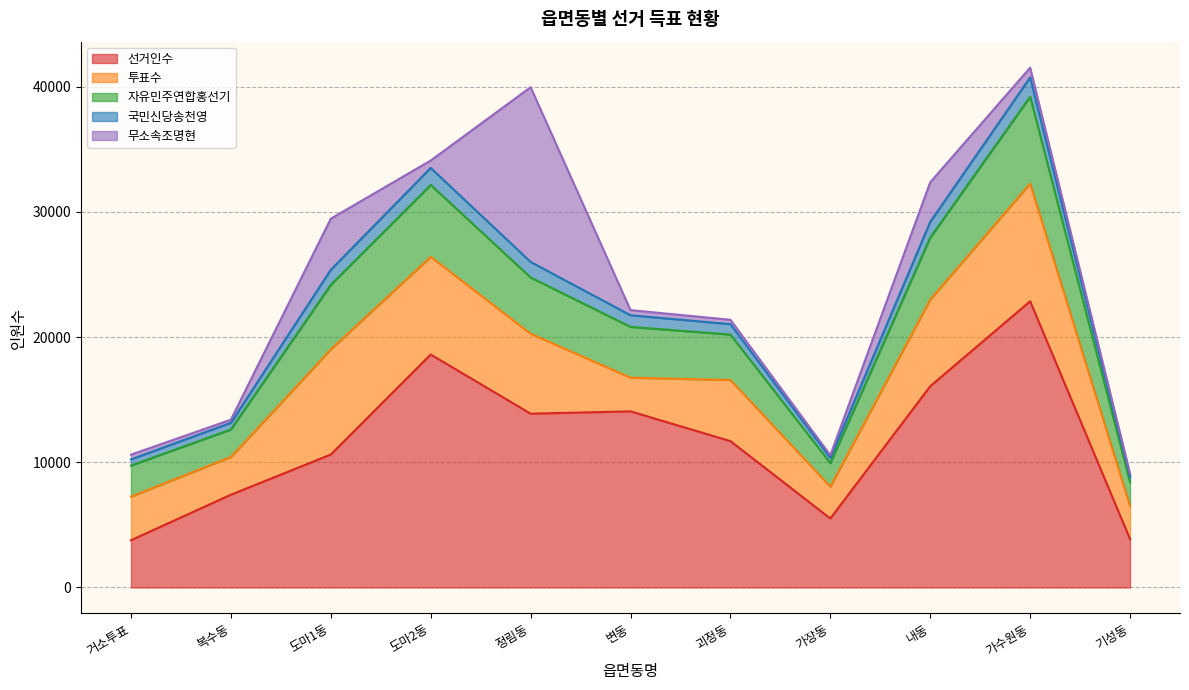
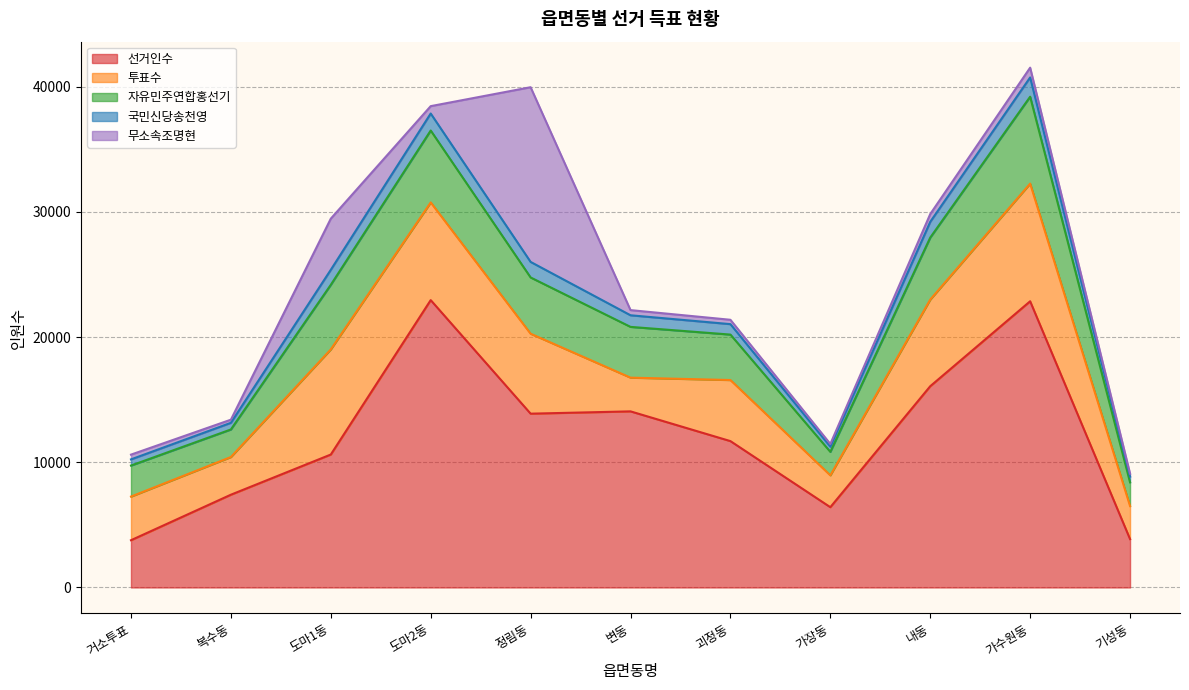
  {
    "선거인수": {
      "거소투표": 3800,
      "복수동": 7400,
      "도마1동": 10600,
-     "도마2동": 18600,
+     "도마2동": 22900,
      "정림동": 13900,
      "변동": 14100,
      "괴정동": 11700,
-     "가장동": 5500,
+     "가장동": 6400,
      "내동": 16100,
      "가수원동": 22900,
      "기성동": 3900
    },
    "투표수": {
      "거소투표": 3500,
      "복수동": 3000,
      "도마1동": 8400,
      "도마2동": 7800,
      "정림동": 6400,
      "변동": 2700,
      "괴정동": 4900,
      "가장동": 2500,
      "내동": 6900,
      "가수원동": 9400,
      "기성동": 2600
    },
    "자유민주연합홍선기": {
      "거소투표": 2500,
      "복수동": 2200,
      "도마1동": 5200,
      "도마2동": 5700,
      "정림동": 4500,
      "변동": 4100,
      "괴정동": 3600,
      "가장동": 1900,
      "내동": 5000,
      "가수원동": 6900,
      "기성동": 1900
    },
    "국민신당송천영": {
      "거소투표": 500,
      "복수동": 500,
      "도마1동": 1200,
      "도마2동": 1400,
      "정림동": 1200,
      "변동": 900,
      "괴정동": 800,
      "가장동": 400,
      "내동": 1300,
      "가수원동": 1500,
      "기성동": 500
    },
    "무소속조명현": {
      "거소투표": 400,
      "복수동": 300,
      "도마1동": 4100,
      "도마2동": 600,
      "정림동": 14000,
      "변동": 400,
      "괴정동": 300,
      "가장동": 200,
-     "내동": 3200,
+     "내동": 600,
      "가수원동": 800,
      "기성동": 200
    }
  }
